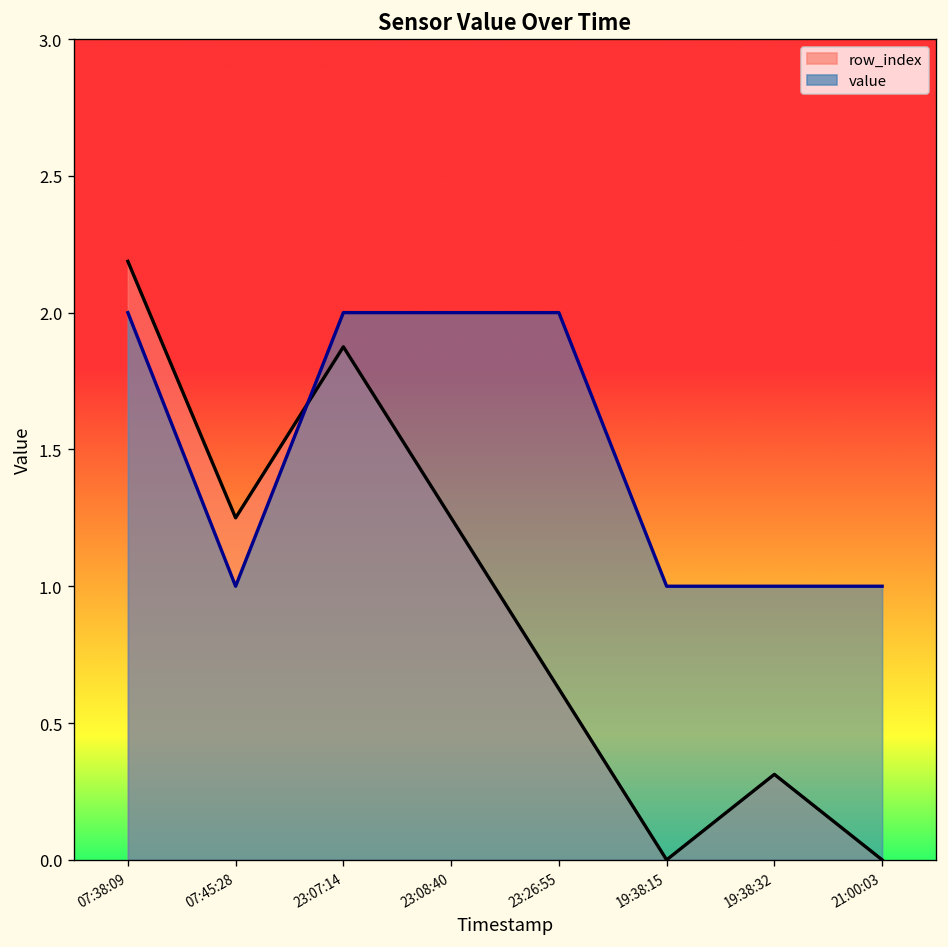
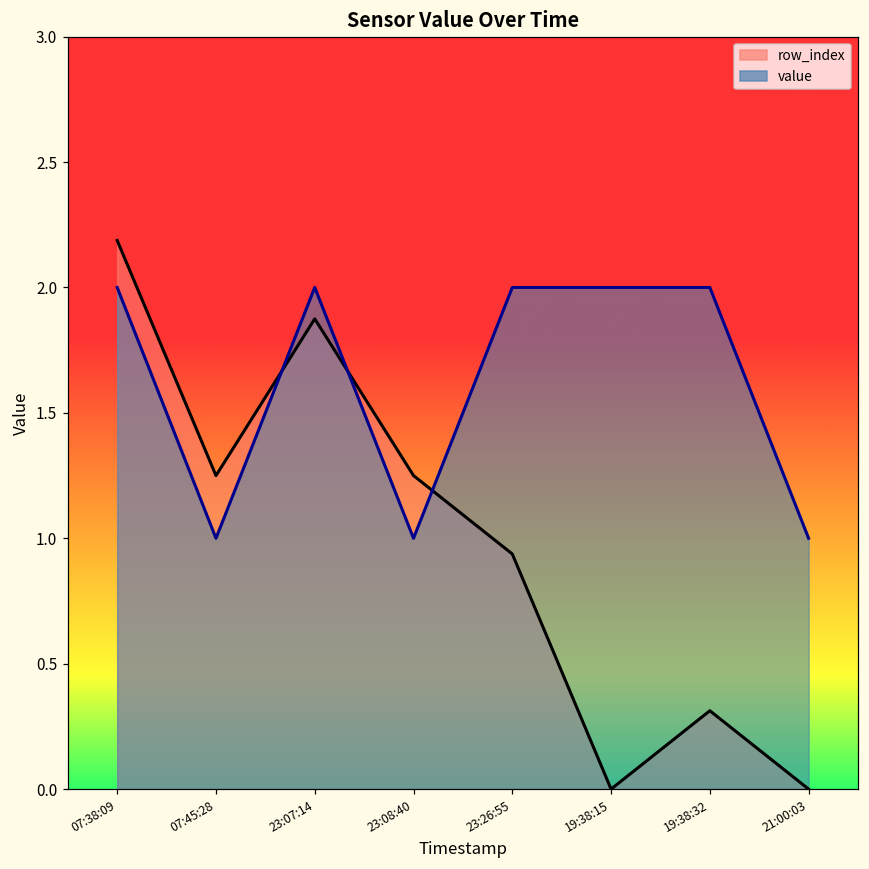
  {
    "row_index": {
      "07:38:09": 2.19,
      "07:45:28": 1.25,
      "23:07:14": 1.88,
      "23:08:40": 1.25,
-     "23:26:55": 0.63,
+     "23:26:55": 0.94,
      "19:38:15": 0.00,
      "19:38:32": 0.31,
      "21:00:03": 0.00
    },
    "value": {
      "07:38:09": 2,
      "07:45:28": 1,
      "23:07:14": 2,
-     "23:08:40": 2,
+     "23:08:40": 1,
      "23:26:55": 2,
-     "19:38:15": 1,
-     "19:38:32": 1,
+     "19:38:15": 2,
+     "19:38:32": 2,
      "21:00:03": 1
    }
  }
